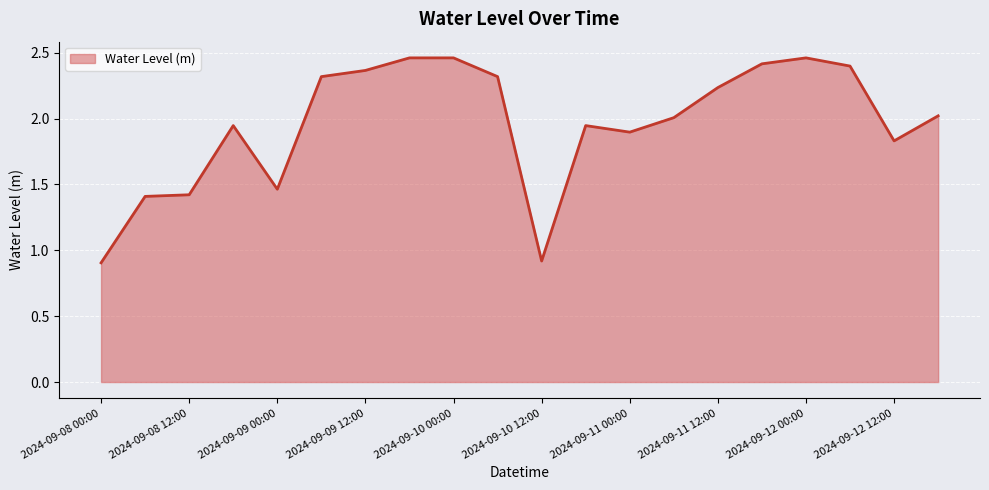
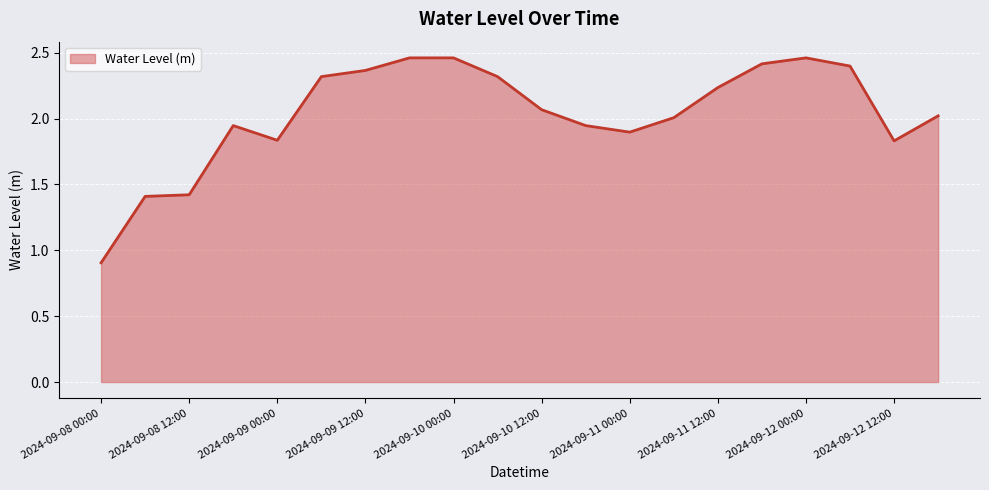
  {
    "2024-09-08 00:00": 0.90,
    "2024-09-08 12:00": 1.42,
-   "2024-09-09 00:00": 1.46,
+   "2024-09-09 00:00": 1.84,
    "2024-09-09 12:00": 2.37,
    "2024-09-10 00:00": 2.46,
-   "2024-09-10 12:00": 0.92,
+   "2024-09-10 12:00": 2.07,
    "2024-09-11 00:00": 1.90,
    "2024-09-11 12:00": 2.24,
    "2024-09-12 00:00": 2.46,
    "2024-09-12 12:00": 1.83
  }
